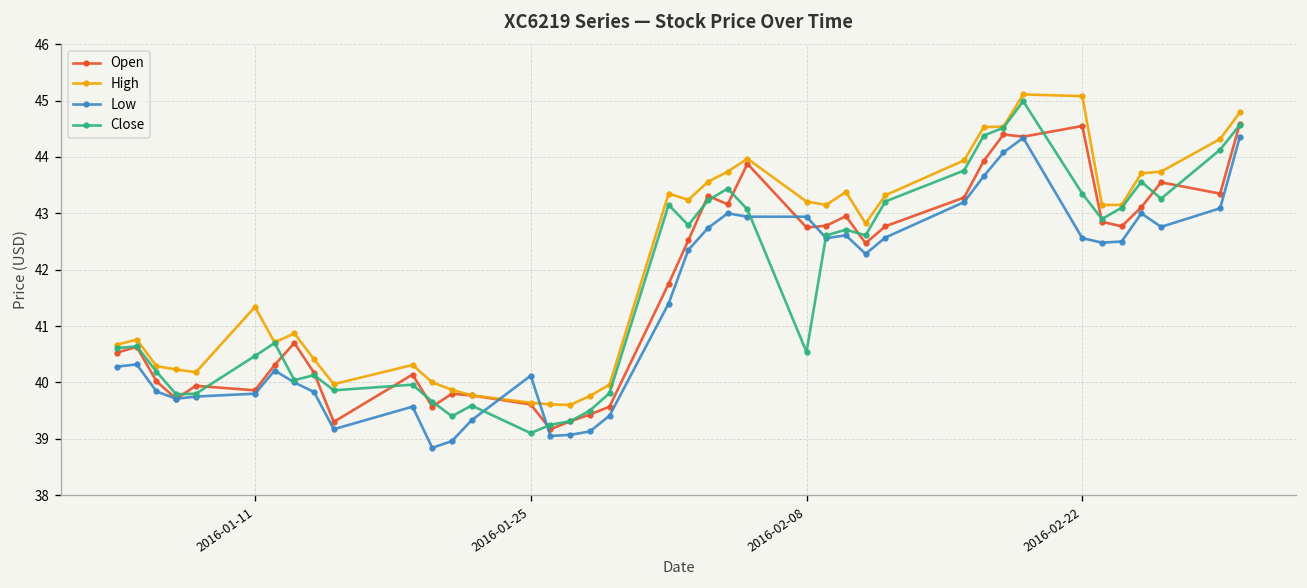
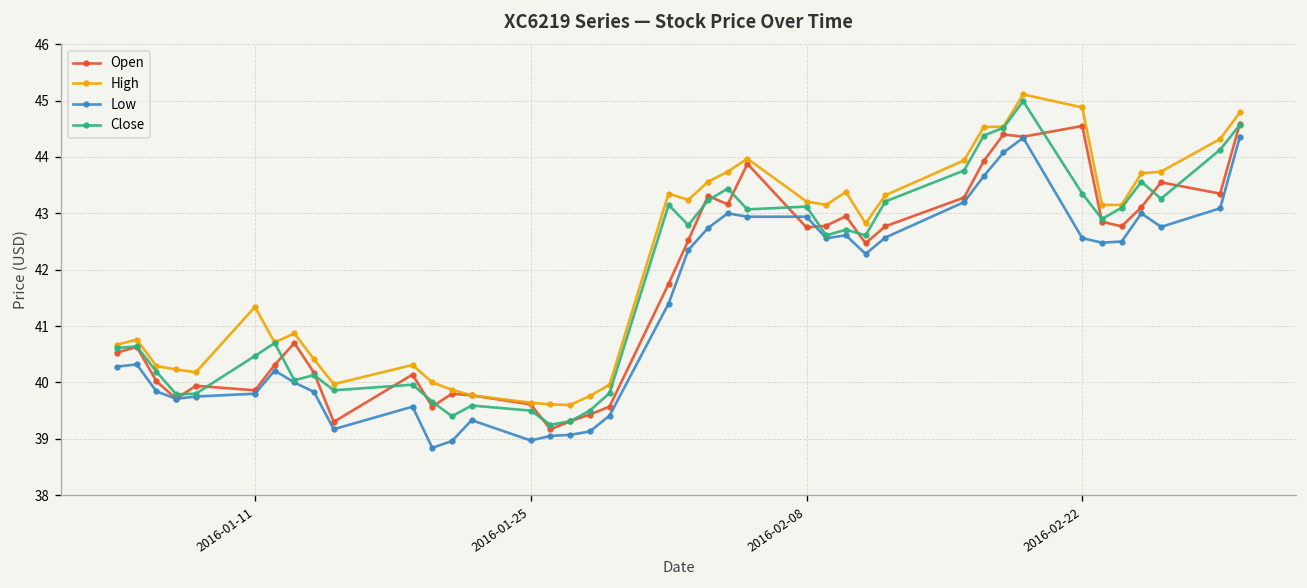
  {
    "Open": {
      "2016-01-11": 39.9,
      "2016-02-08": 42.8,
      "2016-02-22": 44.6
    },
    "High": {
      "2016-01-11": 41.3,
      "2016-02-08": 43.2,
-     "2016-02-22": 45.1
+     "2016-02-22": 44.9
    },
    "Low": {
      "2016-01-11": 39.8,
-     "2016-01-25": 40.1,
+     "2016-01-25": 39.0,
      "2016-02-08": 42.9,
      "2016-02-22": 42.6
    },
    "Close": {
      "2016-01-11": 40.5,
-     "2016-01-25": 39.1,
-     "2016-02-08": 40.5,
+     "2016-01-25": 39.5,
+     "2016-02-08": 43.1,
      "2016-02-22": 43.4
    }
  }
